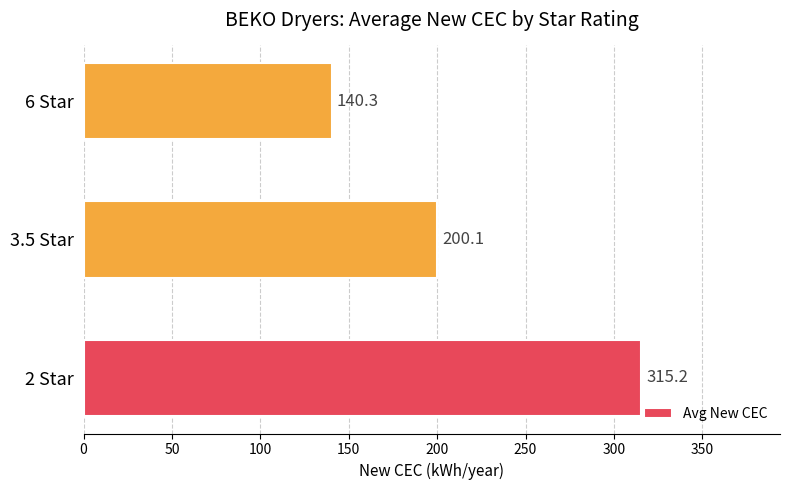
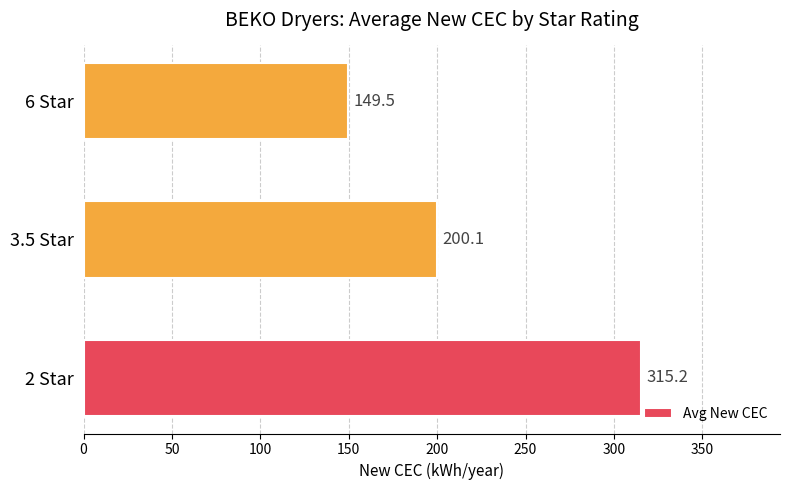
  {
-   "6 Star": 140.3,
+   "6 Star": 149.5,
    "3.5 Star": 200.1,
    "2 Star": 315.2
  }
